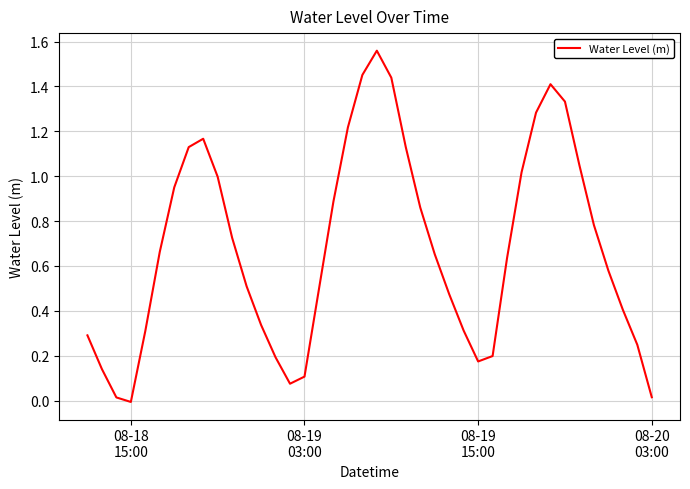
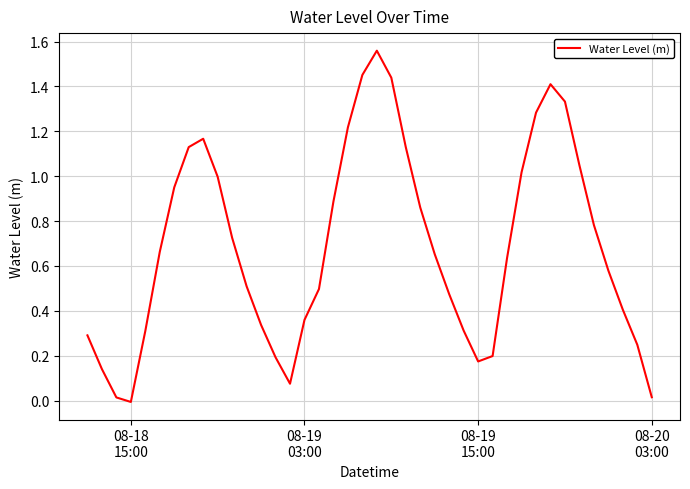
  {
    "08-18 15:00": -0.01,
-   "08-19 03:00": 0.11,
+   "08-19 03:00": 0.36,
    "08-19 15:00": 0.17,
    "08-20 03:00": 0.01
  }
